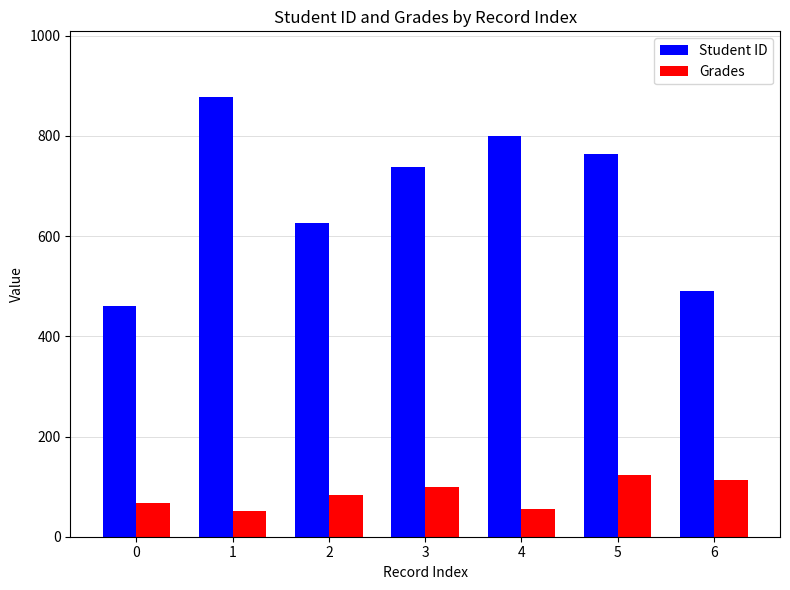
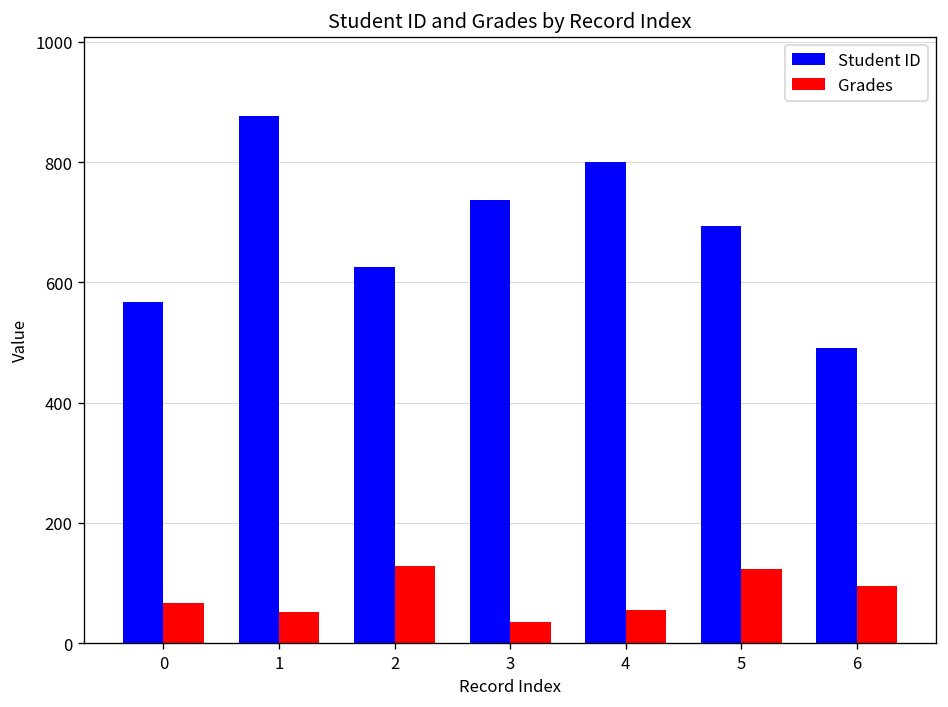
  {
    "Student ID": {
-     "0": 460,
+     "0": 570,
      "1": 880,
      "2": 630,
      "3": 740,
      "4": 800,
-     "5": 760,
+     "5": 690,
      "6": 490
    },
    "Grades": {
      "0": 70,
      "1": 50,
-     "2": 80,
-     "3": 100,
+     "2": 130,
+     "3": 30,
      "4": 50,
      "5": 120,
-     "6": 110
+     "6": 100
    }
  }
